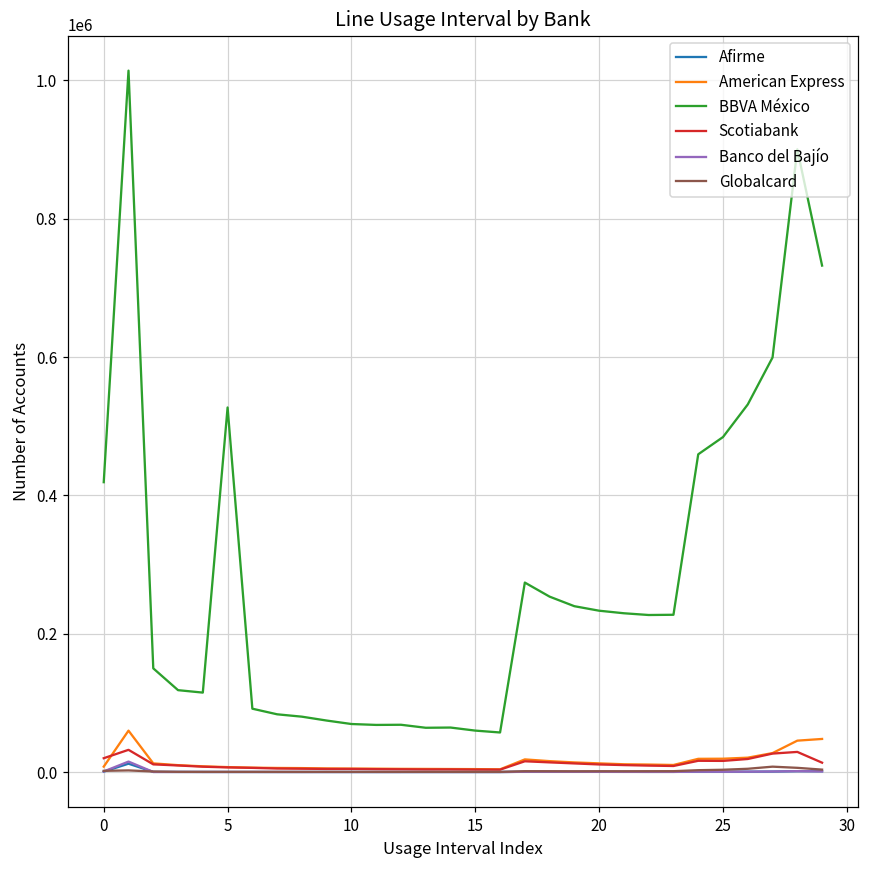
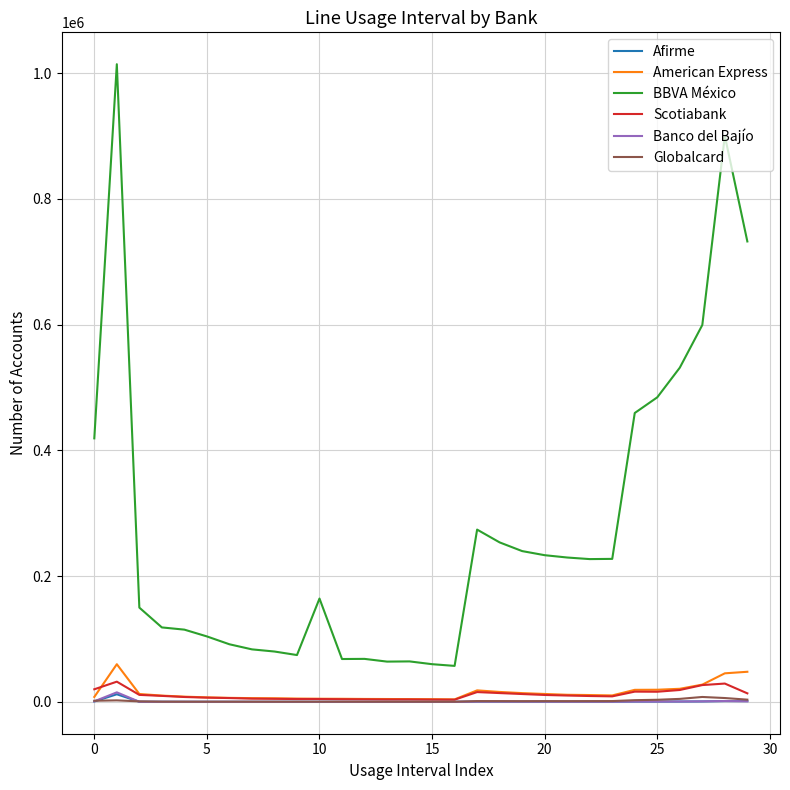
  {
    "American Express": {
      "0": 10000
    },
    "BBVA México": {
      "0": 420000,
-     "5": 530000,
-     "10": 70000,
+     "5": 100000,
+     "10": 160000,
      "15": 60000,
      "20": 230000,
      "25": 480000
    },
    "Scotiabank": {
      "0": 20000
    }
  }
